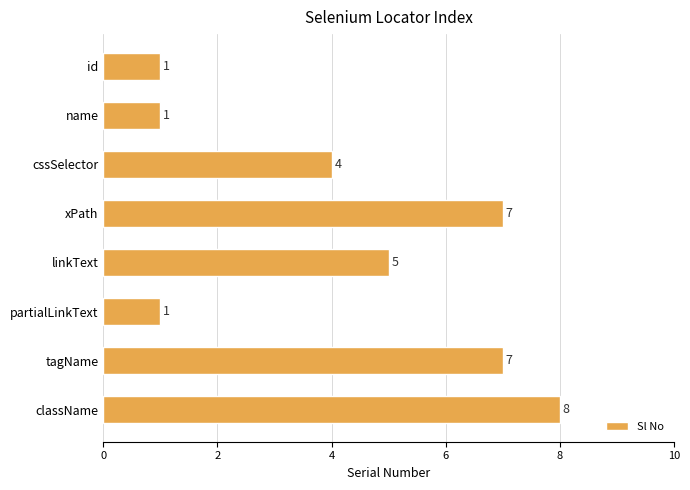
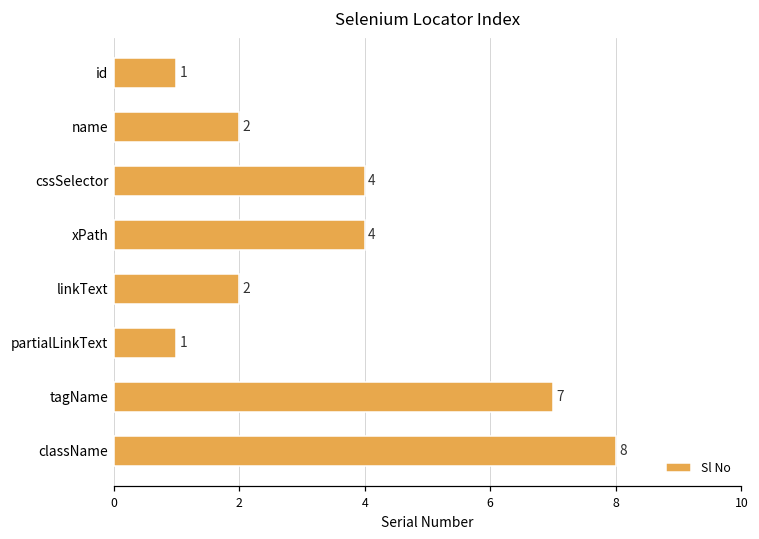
  {
    "id": 1,
-   "name": 1,
+   "name": 2,
    "cssSelector": 4,
-   "xPath": 7,
-   "linkText": 5,
+   "xPath": 4,
+   "linkText": 2,
    "partialLinkText": 1,
    "tagName": 7,
    "className": 8
  }
